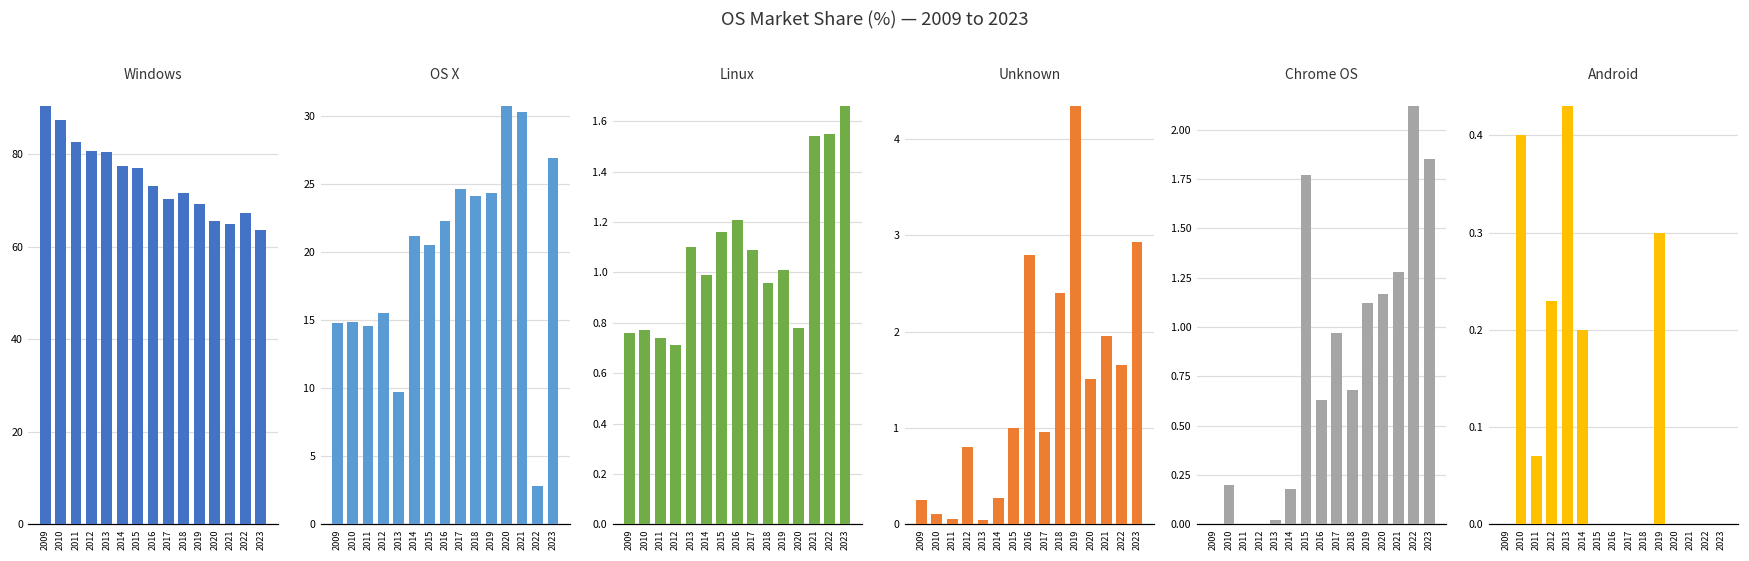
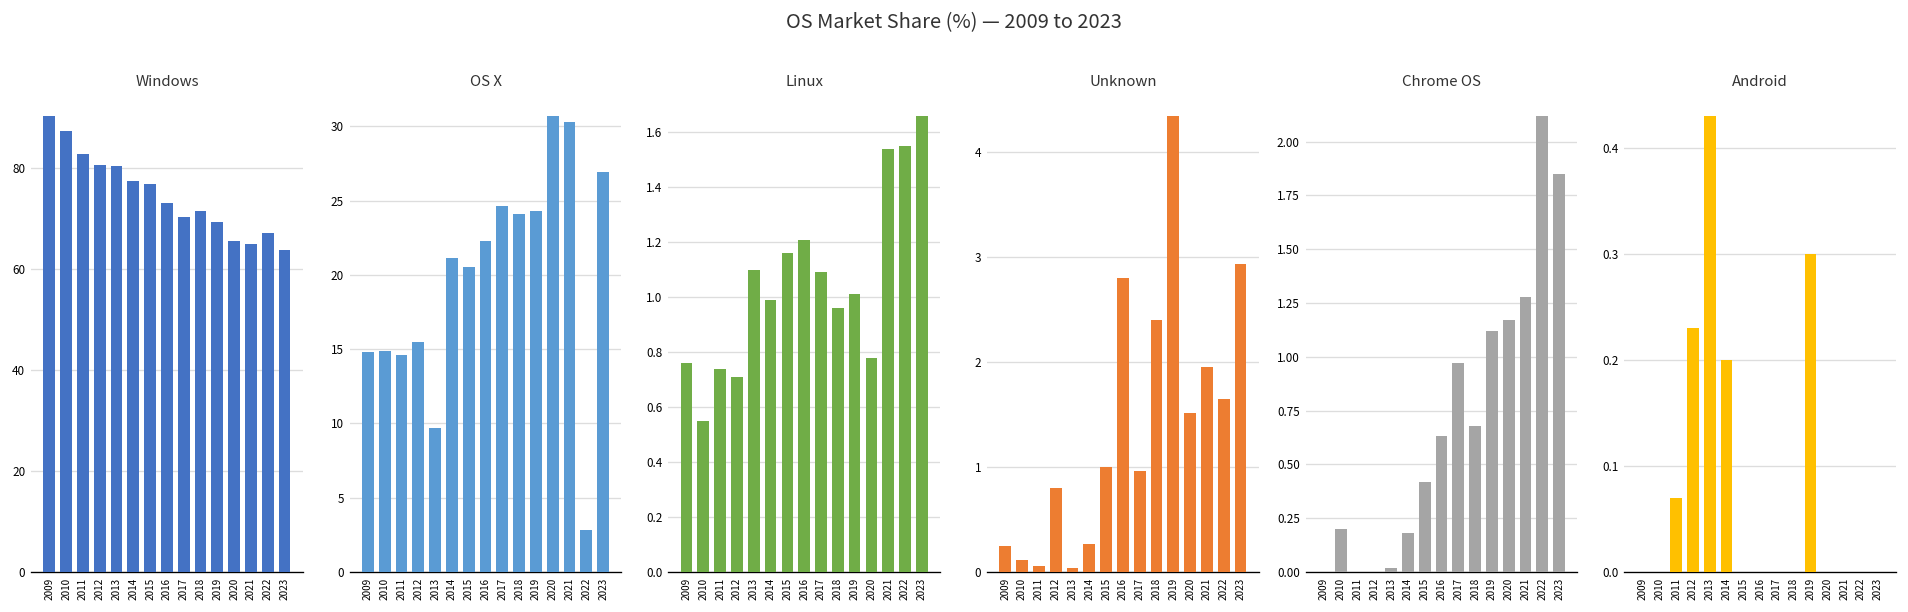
  {
    "Windows": {
      "2009": 90,
      "2010": 87,
      "2011": 83,
      "2012": 81,
      "2013": 80,
      "2014": 77,
      "2015": 77,
      "2016": 73,
      "2017": 70,
      "2018": 71,
      "2019": 69,
      "2020": 66,
      "2021": 65,
      "2022": 67,
      "2023": 64
    },
    "OS X": {
      "2009": 14.8,
      "2010": 14.9,
      "2011": 14.6,
      "2012": 15.5,
      "2013": 9.7,
      "2014": 21.2,
      "2015": 20.5,
      "2016": 22.3,
      "2017": 24.7,
      "2018": 24.1,
      "2019": 24.3,
      "2020": 30.7,
      "2021": 30.3,
      "2022": 2.8,
      "2023": 26.9
    },
    "Linux": {
      "2009": 0.76,
-     "2010": 0.77,
+     "2010": 0.55,
      "2011": 0.74,
      "2012": 0.71,
      "2013": 1.10,
      "2014": 0.99,
      "2015": 1.16,
      "2016": 1.21,
      "2017": 1.09,
      "2018": 0.96,
      "2019": 1.01,
      "2020": 0.78,
      "2021": 1.54,
      "2022": 1.55,
      "2023": 1.66
    },
    "Unknown": {
      "2009": 0.3,
      "2010": 0.1,
      "2011": 0.1,
      "2012": 0.8,
      "2013": 0.0,
      "2014": 0.3,
      "2015": 1.0,
      "2016": 2.8,
      "2017": 1.0,
      "2018": 2.4,
      "2019": 4.3,
      "2020": 1.5,
      "2021": 2.0,
      "2022": 1.7,
      "2023": 2.9
    },
    "Chrome OS": {
      "2009": 0.00,
      "2010": 0.20,
      "2011": 0.00,
      "2012": 0.00,
      "2013": 0.02,
      "2014": 0.18,
-     "2015": 1.77,
+     "2015": 0.42,
      "2016": 0.63,
      "2017": 0.97,
      "2018": 0.68,
      "2019": 1.12,
      "2020": 1.17,
      "2021": 1.28,
      "2022": 2.12,
      "2023": 1.85
    },
    "Android": {
      "2009": 0.0,
-     "2010": 0.4,
+     "2010": 0.0,
      "2011": 0.07,
      "2012": 0.23,
      "2013": 0.43,
      "2014": 0.2,
      "2015": 0.0,
      "2016": 0.0,
      "2017": 0.0,
      "2018": 0.0,
      "2019": 0.3,
      "2020": 0.0,
      "2021": 0.0,
      "2022": 0.0,
      "2023": 0.0
    }
  }
